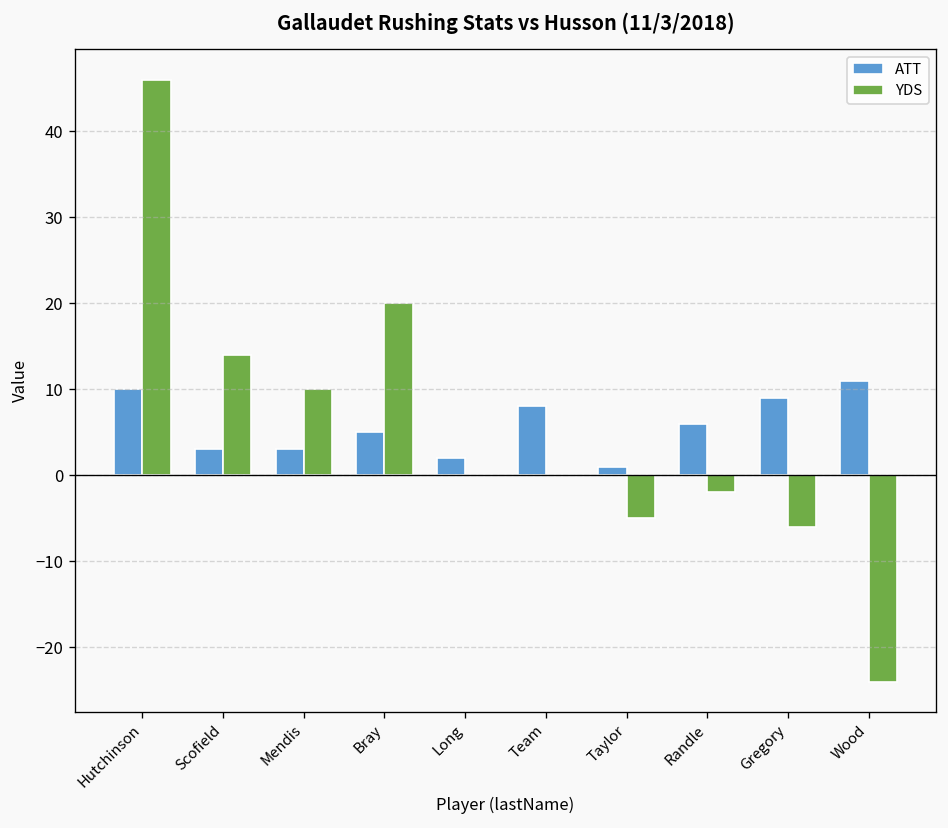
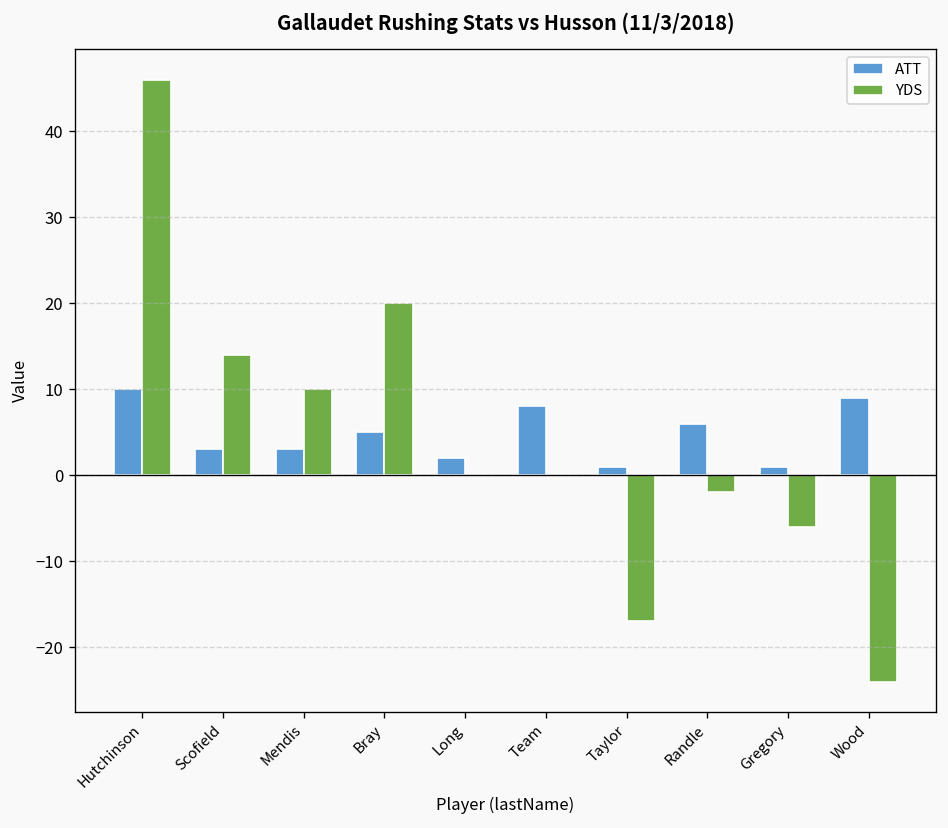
  {
    "ATT": {
      "Hutchinson": 10,
      "Scofield": 3,
      "Mendis": 3,
      "Bray": 5,
      "Long": 2,
      "Team": 8,
      "Taylor": 1,
      "Randle": 6,
-     "Gregory": 9,
-     "Wood": 11
+     "Gregory": 1,
+     "Wood": 9
    },
    "YDS": {
      "Hutchinson": 46,
      "Scofield": 14,
      "Mendis": 10,
      "Bray": 20,
      "Long": 0,
      "Team": 0,
-     "Taylor": -5,
+     "Taylor": -17,
      "Randle": -2,
      "Gregory": -6,
      "Wood": -24
    }
  }
